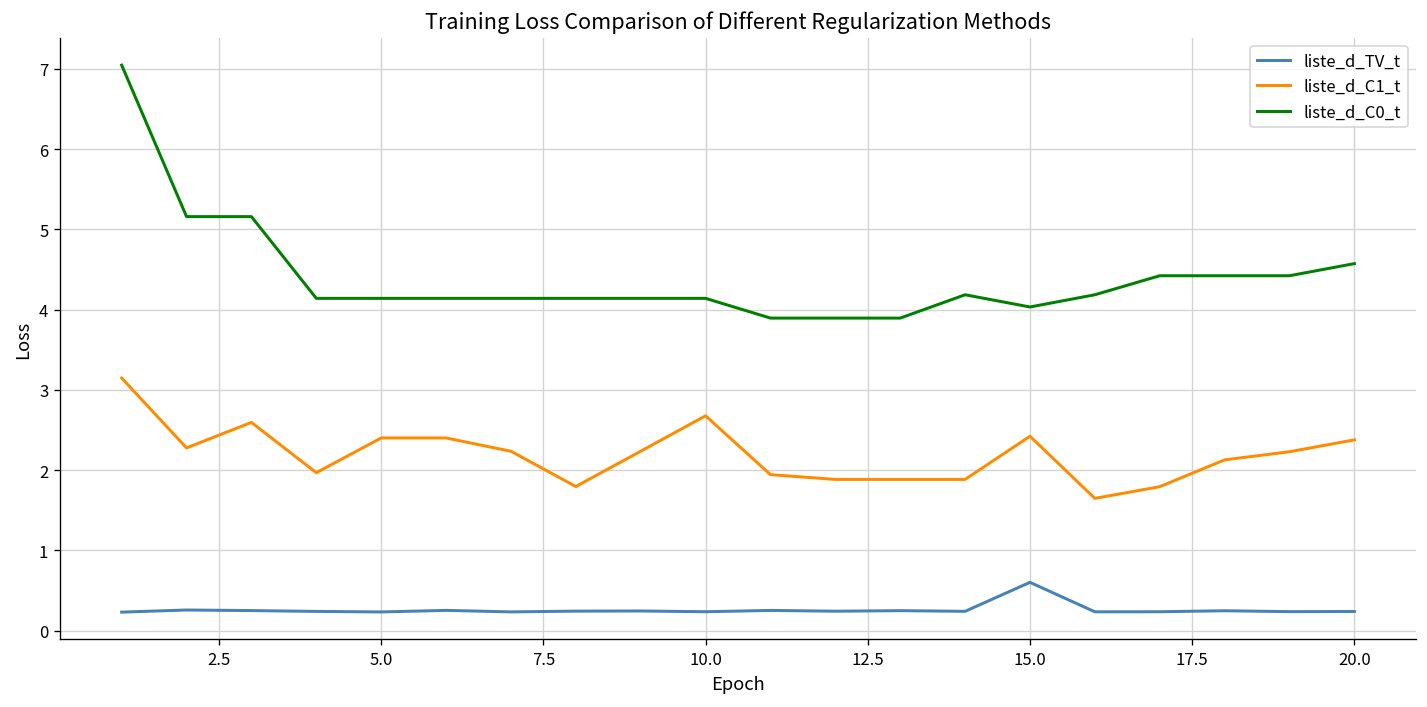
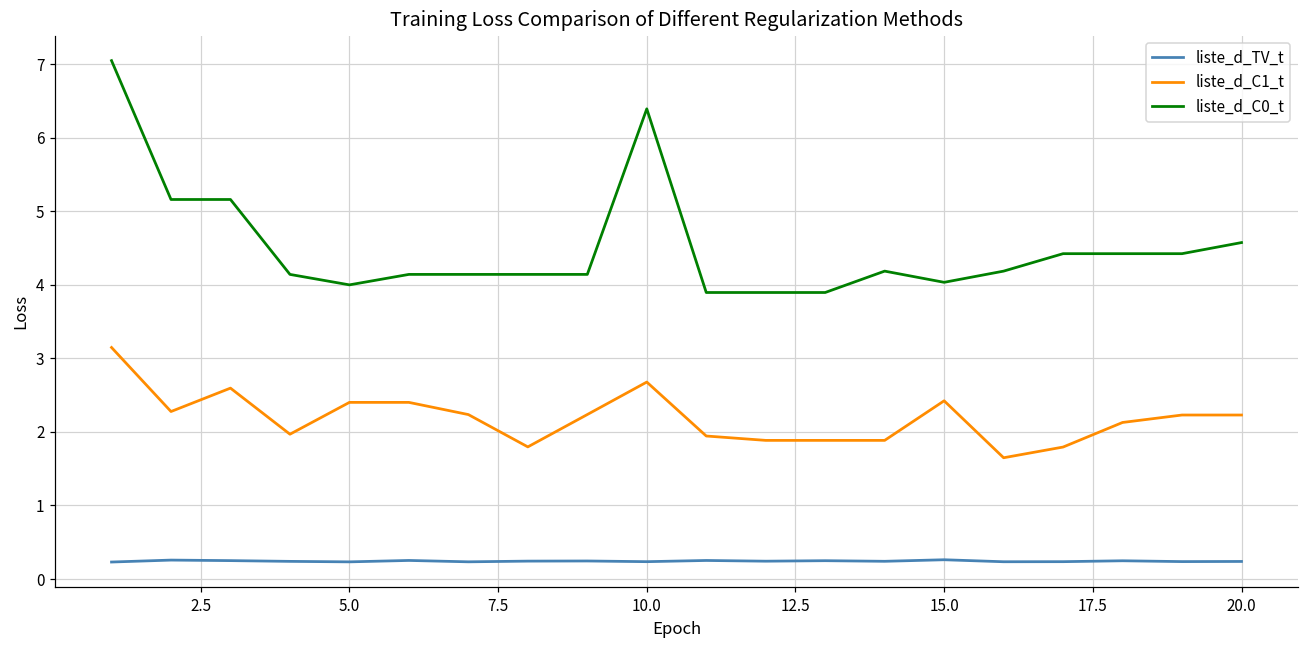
  {
    "liste_d_TV_t": {
      "5.0": 0.2,
      "10.0": 0.2,
-     "15.0": 0.6,
+     "15.0": 0.3,
      "20.0": 0.2
    },
    "liste_d_C1_t": {
      "5.0": 2.4,
      "10.0": 2.7,
      "15.0": 2.4,
-     "20.0": 2.4
+     "20.0": 2.2
    },
    "liste_d_C0_t": {
-     "5.0": 4.1,
-     "10.0": 4.1,
+     "5.0": 4.0,
+     "10.0": 6.4,
      "15.0": 4.0,
      "20.0": 4.6
    }
  }
